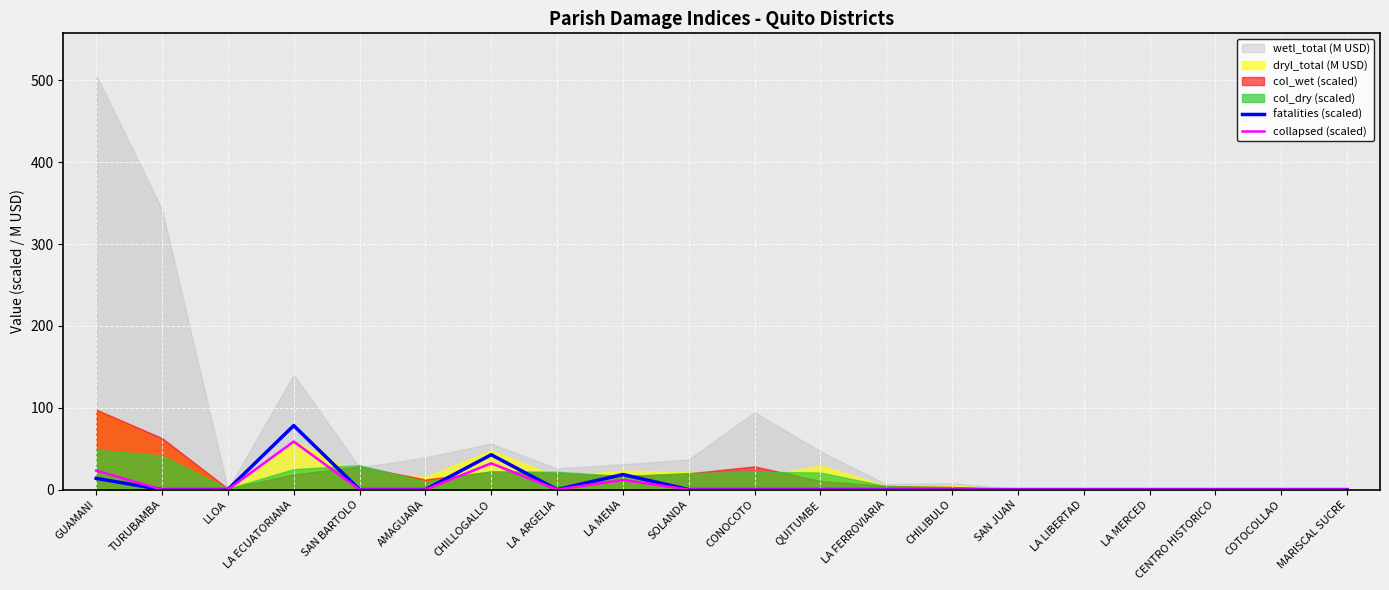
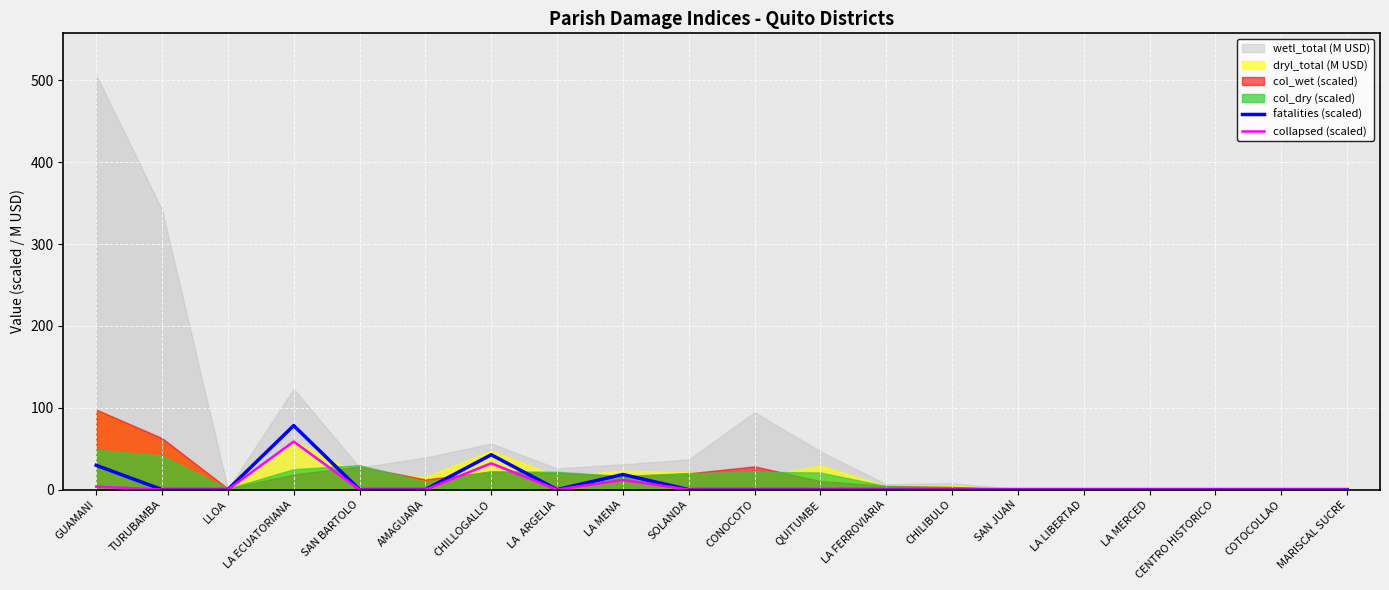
  {
    "fatalities (scaled)": {
-     "GUAMANI": 10,
+     "GUAMANI": 30,
      "LA ECUATORIANA": 80,
      "CHILLOGALLO": 40
    },
    "wetl_total (M USD)": {
      "GUAMANI": 510,
      "TURUBAMBA": 340,
-     "LA ECUATORIANA": 140,
+     "LA ECUATORIANA": 120,
      "AMAGUAÑA": 40,
      "CHILLOGALLO": 60,
      "LA ARGELIA": 30,
      "LA MENA": 30,
      "SOLANDA": 40,
      "CONOCOTO": 90,
      "QUITUMBE": 50
    },
    "collapsed (scaled)": {
-     "GUAMANI": 20,
+     "GUAMANI": 0,
      "CHILLOGALLO": 30,
      "LA MENA": 10
    },
    "dryl_total (M USD)": {
      "TURUBAMBA": 60,
      "SAN BARTOLO": 20,
      "AMAGUAÑA": 20,
      "CHILLOGALLO": 50,
      "LA ARGELIA": 20,
      "LA MENA": 20,
      "CONOCOTO": 10,
      "QUITUMBE": 30
    },
    "col_wet (scaled)": {
      "TURUBAMBA": 60,
      "LA ECUATORIANA": 20,
      "CONOCOTO": 30,
      "QUITUMBE": 10
    },
    "col_dry (scaled)": {
      "GUAMANI": 50,
      "TURUBAMBA": 40,
      "LA ECUATORIANA": 20,
      "CONOCOTO": 20,
      "QUITUMBE": 20
    }
  }
